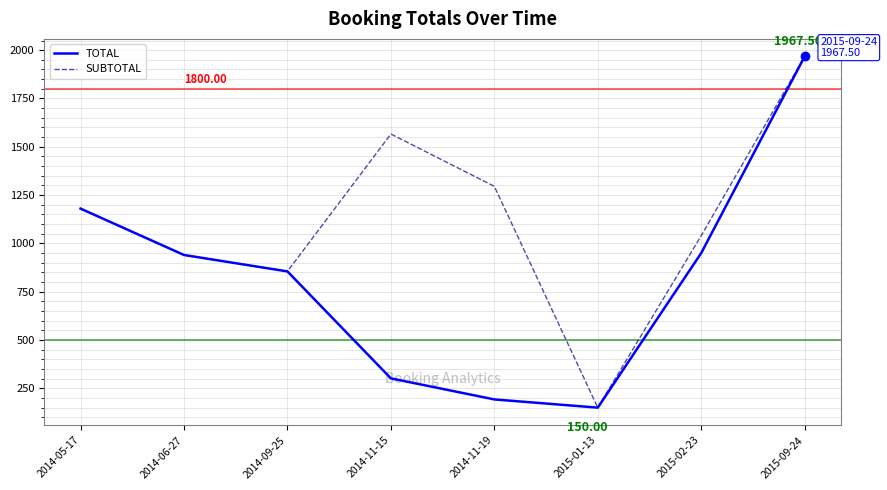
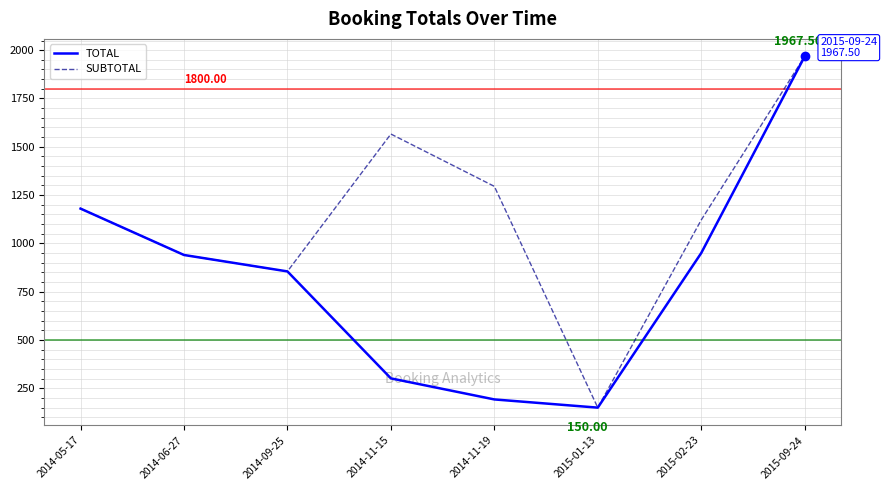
  {
    "SUBTOTAL": {
      "2014-11-15": 1570,
      "2014-11-19": 1300,
-     "2015-02-23": 1040
+     "2015-02-23": 1120
    }
  }
